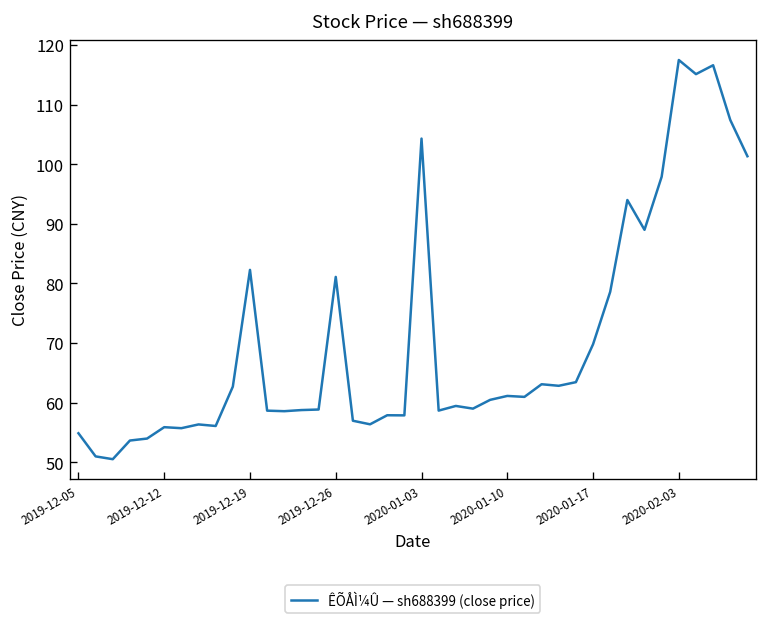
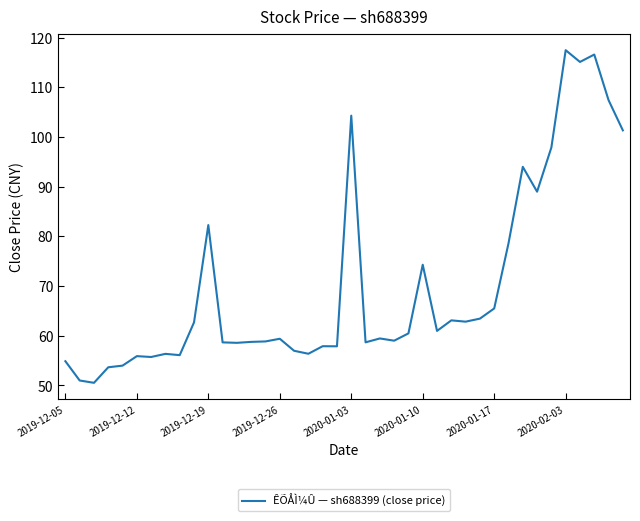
  {
    "2019-12-05": 55,
    "2019-12-12": 56,
    "2019-12-19": 82,
-   "2019-12-26": 81,
+   "2019-12-26": 59,
    "2020-01-03": 104,
-   "2020-01-10": 61,
-   "2020-01-17": 70,
+   "2020-01-10": 74,
+   "2020-01-17": 66,
    "2020-02-03": 117
  }
